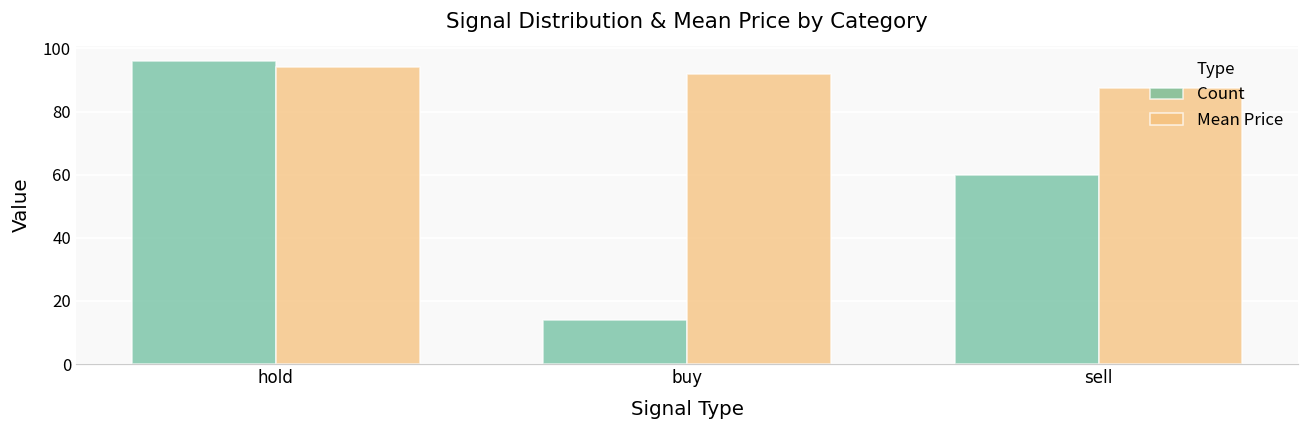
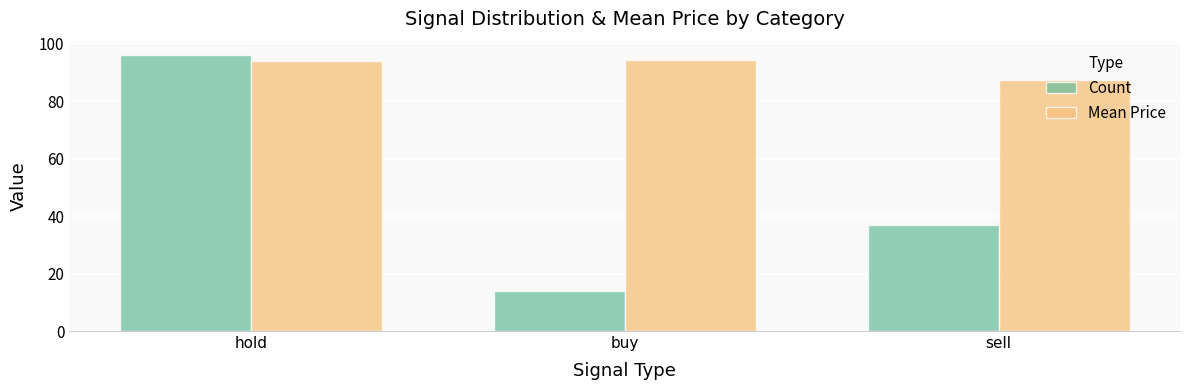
  {
    "Count": {
      "hold": 96,
      "buy": 14,
-     "sell": 60
+     "sell": 37
    },
    "Mean Price": {
      "hold": 94,
-     "buy": 92,
+     "buy": 95,
      "sell": 87
    }
  }
